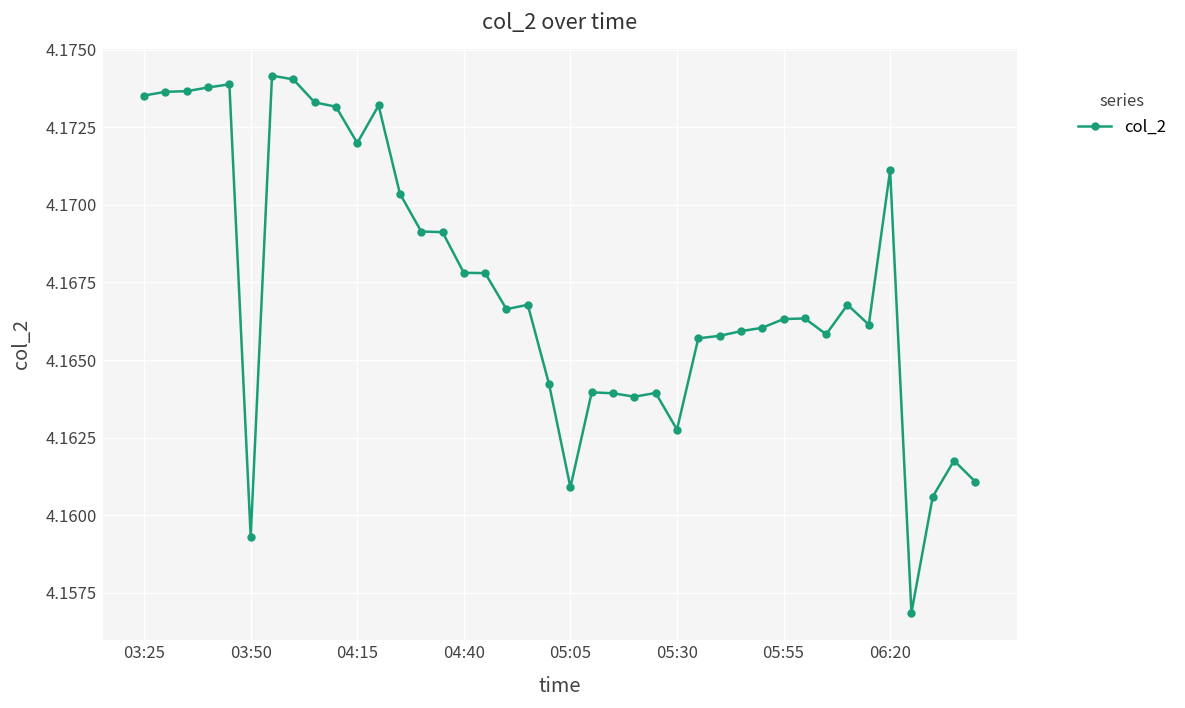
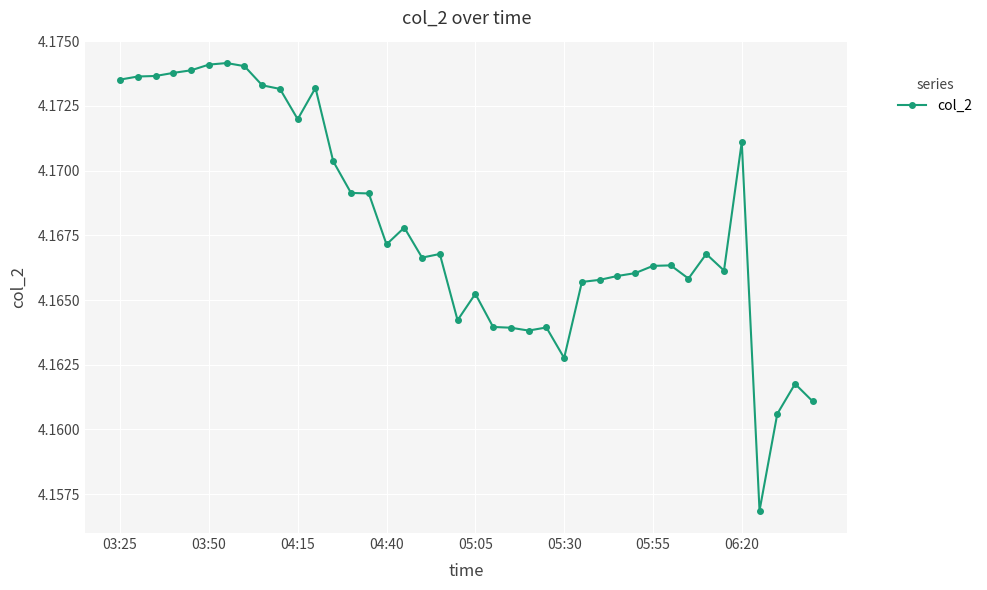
  {
    "03:25": 4.1735,
-   "03:50": 4.1593,
+   "03:50": 4.1741,
    "04:15": 4.1720,
-   "04:40": 4.1678,
-   "05:05": 4.1609,
+   "04:40": 4.1672,
+   "05:05": 4.1652,
    "05:30": 4.1628,
    "05:55": 4.1663,
    "06:20": 4.1711
  }
